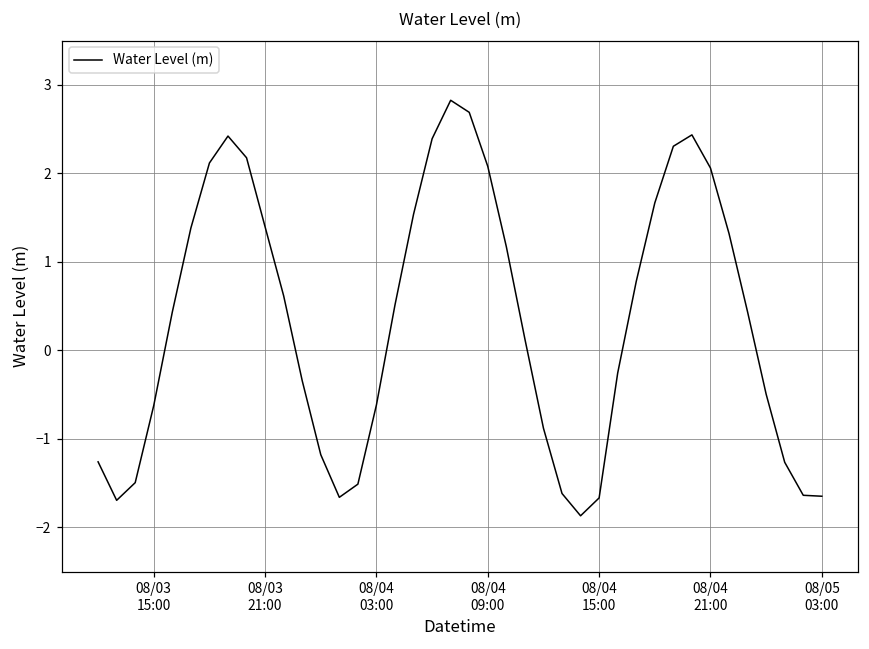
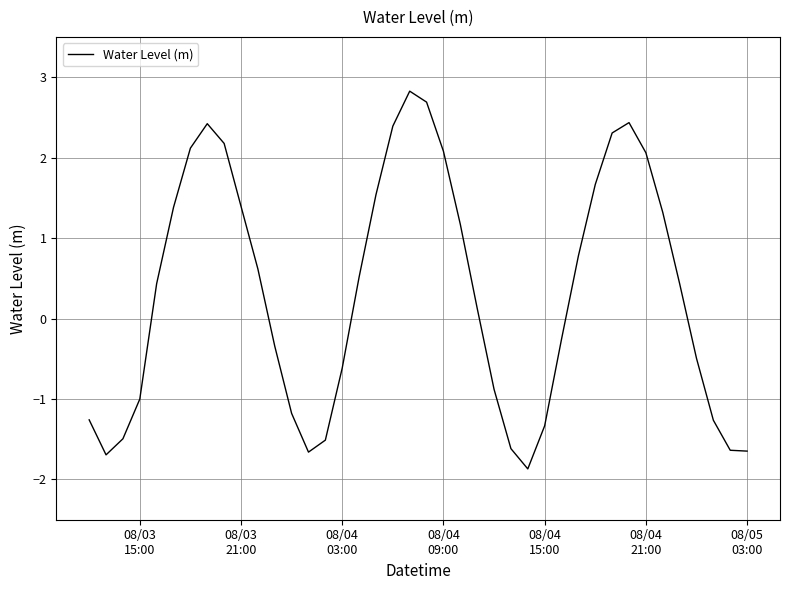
  {
-   "08/03 15:00": -0.6,
+   "08/03 15:00": -1.0,
    "08/03 21:00": 1.4,
    "08/04 03:00": -0.6,
    "08/04 09:00": 2.1,
-   "08/04 15:00": -1.7,
+   "08/04 15:00": -1.3,
    "08/04 21:00": 2.1,
    "08/05 03:00": -1.6
  }
